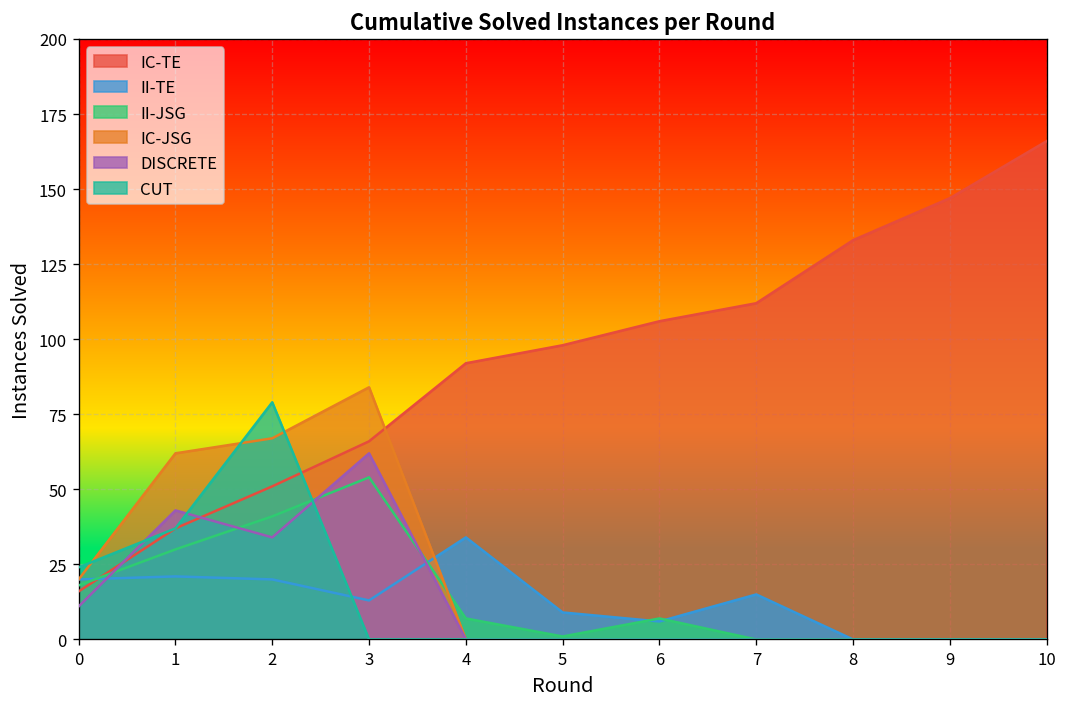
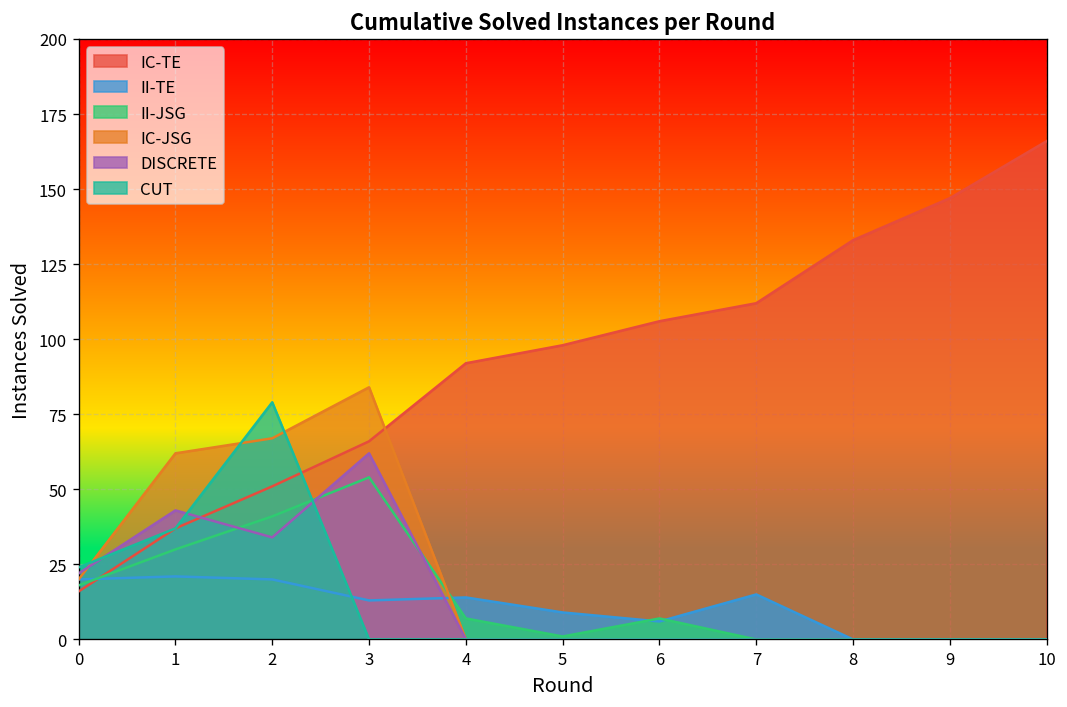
  {
    "II-TE": {
      "1": 21,
      "2": 20,
      "3": 13,
-     "4": 34,
+     "4": 14,
      "5": 9,
      "7": 15
    },
    "DISCRETE": {
-     "0": 11,
+     "0": 22,
      "1": 43,
      "2": 34,
      "3": 62
    }
  }
